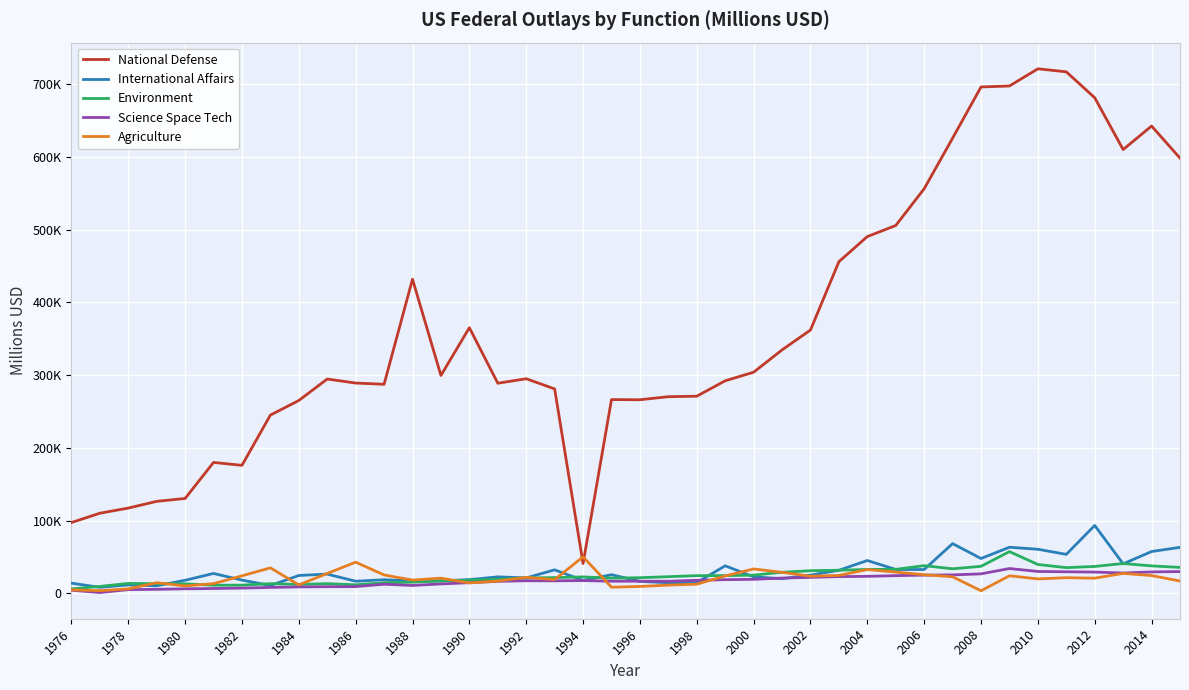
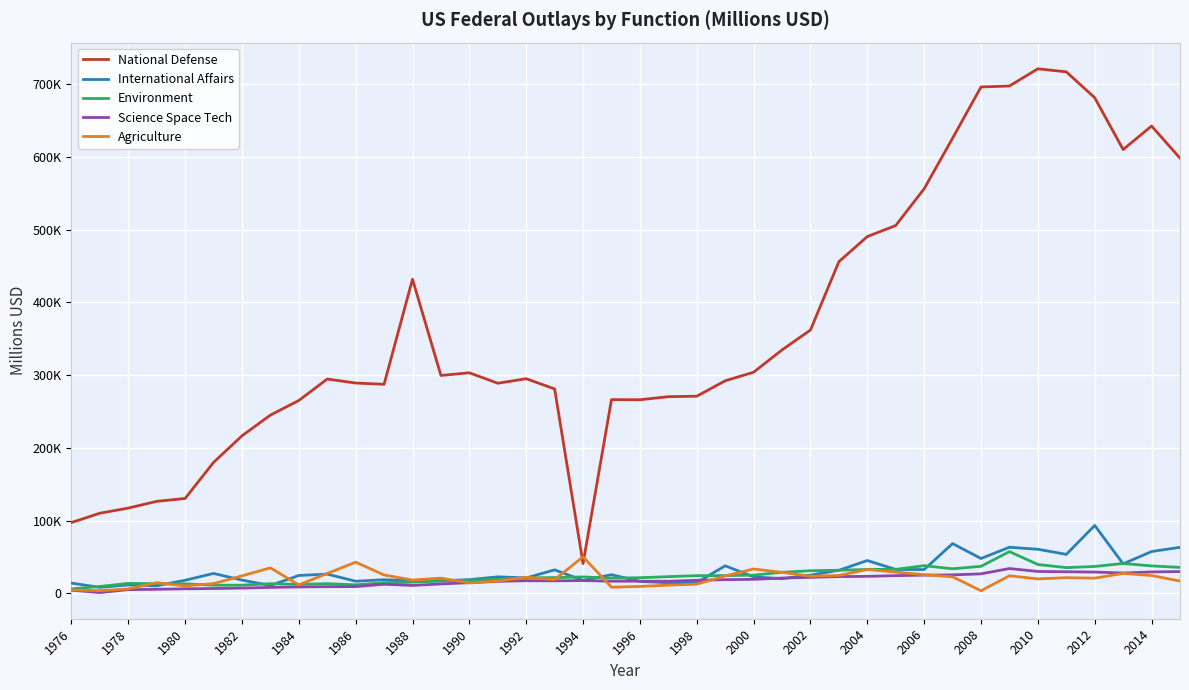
  {
    "National Defense": {
      "1976": 100000,
      "1978": 120000,
      "1980": 130000,
-     "1982": 180000,
+     "1982": 220000,
      "1984": 270000,
      "1986": 290000,
      "1988": 430000,
-     "1990": 370000,
+     "1990": 300000,
      "1992": 300000,
      "1994": 40000,
      "1996": 270000,
      "1998": 270000,
      "2000": 300000,
      "2002": 360000,
      "2004": 490000,
      "2006": 560000,
      "2008": 700000,
      "2010": 720000,
      "2012": 680000,
      "2014": 640000
    },
    "International Affairs": {
      "1976": 10000,
      "1980": 20000,
      "1982": 20000,
      "1984": 20000,
      "1986": 20000,
      "2004": 50000,
      "2006": 30000,
      "2008": 50000,
      "2010": 60000,
      "2012": 90000,
      "2014": 60000
    },
    "Environment": {
      "1982": 10000,
      "1994": 20000,
      "1996": 20000,
      "1998": 20000,
      "2002": 30000,
      "2006": 40000,
      "2008": 40000,
      "2010": 40000,
      "2012": 40000,
      "2014": 40000
    },
    "Science Space Tech": {
      "1980": 10000,
      "1982": 10000,
      "1988": 10000,
      "1992": 20000,
      "2004": 20000,
      "2008": 30000,
      "2010": 30000,
      "2012": 30000,
      "2014": 30000
    },
    "Agriculture": {
      "1982": 20000,
      "1986": 40000,
      "1994": 50000,
      "1996": 10000,
      "2000": 30000,
      "2008": 0,
      "2010": 20000,
      "2012": 20000,
      "2014": 20000
    }
  }
